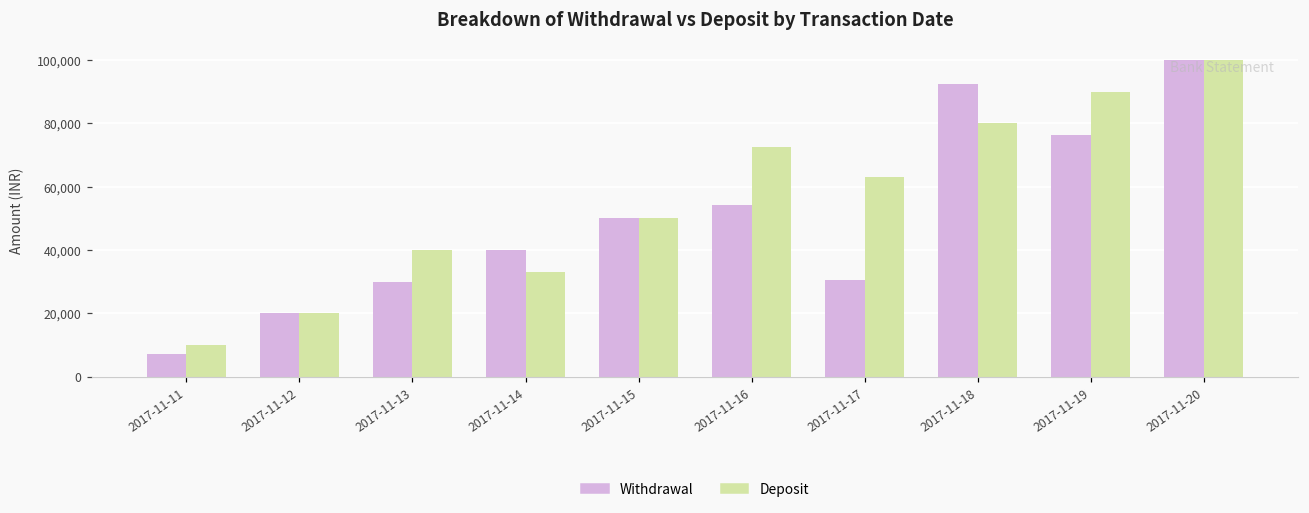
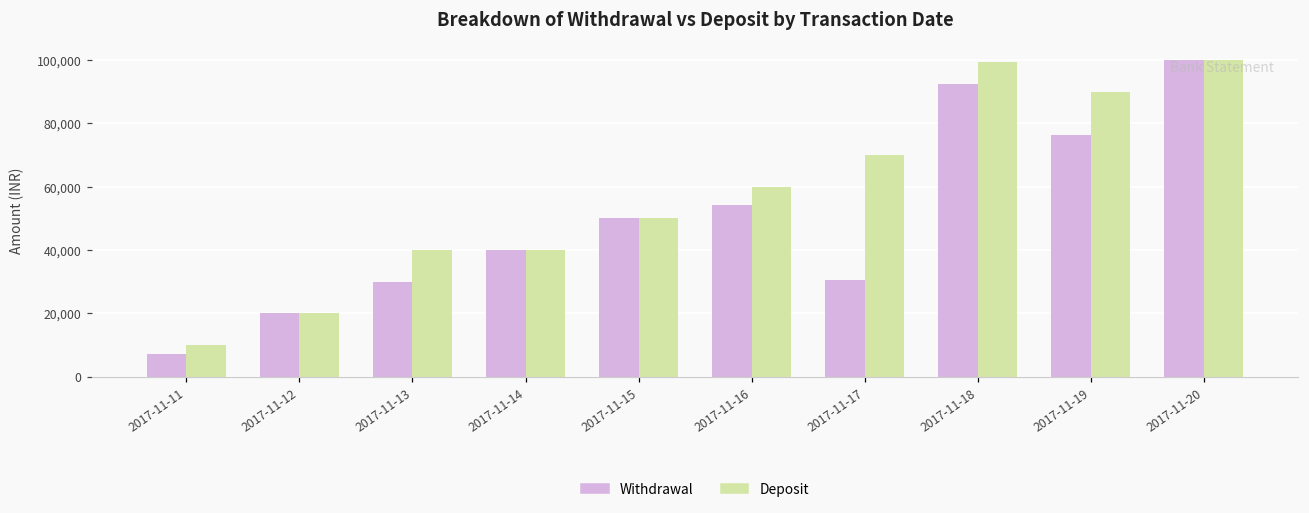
  {
    "Withdrawal": {
      "2017-11-11": "7,000",
      "2017-11-12": "20,000",
      "2017-11-13": "30,000",
      "2017-11-14": "40,000",
      "2017-11-15": "50,000",
      "2017-11-16": "54,000",
      "2017-11-17": "30,000",
      "2017-11-18": "93,000",
      "2017-11-19": "76,000",
      "2017-11-20": "100,000"
    },
    "Deposit": {
      "2017-11-11": "10,000",
      "2017-11-12": "20,000",
      "2017-11-13": "40,000",
-     "2017-11-14": "33,000",
+     "2017-11-14": "40,000",
      "2017-11-15": "50,000",
-     "2017-11-16": "73,000",
-     "2017-11-17": "63,000",
-     "2017-11-18": "80,000",
+     "2017-11-16": "60,000",
+     "2017-11-17": "70,000",
+     "2017-11-18": "99,000",
      "2017-11-19": "90,000",
      "2017-11-20": "100,000"
    }
  }
